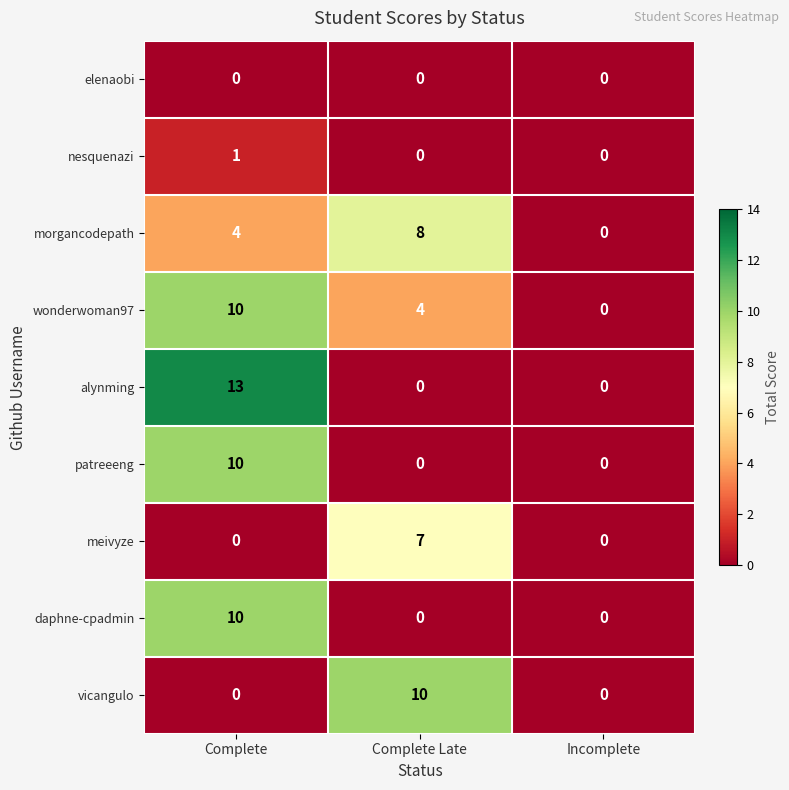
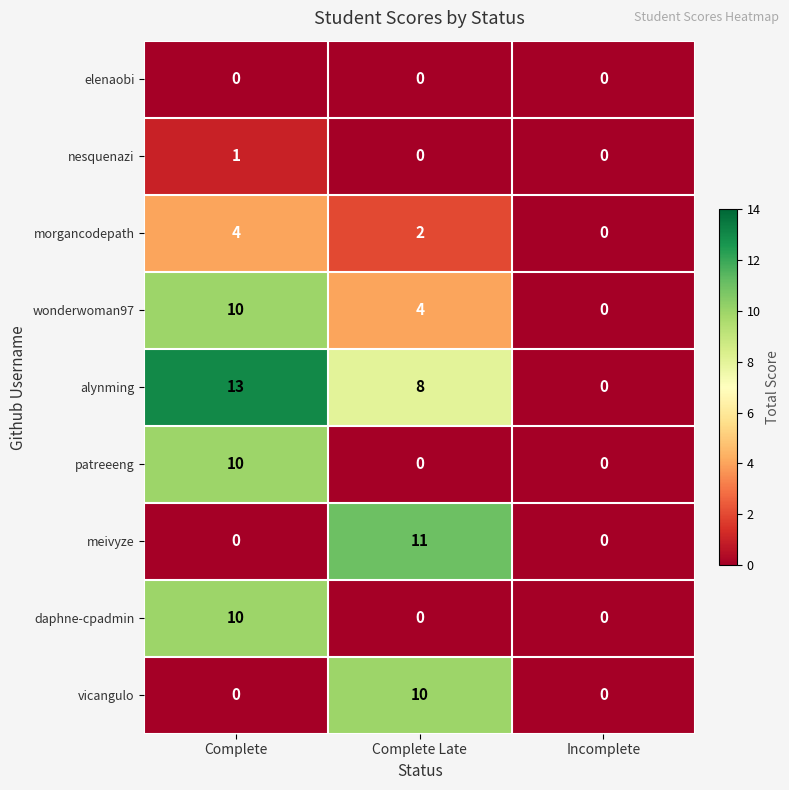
  {
    "elenaobi": {
      "Complete": 0,
      "Complete Late": 0,
      "Incomplete": 0
    },
    "nesquenazi": {
      "Complete": 1,
      "Complete Late": 0,
      "Incomplete": 0
    },
    "morgancodepath": {
      "Complete": 4,
-     "Complete Late": 8,
+     "Complete Late": 2,
      "Incomplete": 0
    },
    "wonderwoman97": {
      "Complete": 10,
      "Complete Late": 4,
      "Incomplete": 0
    },
    "alynming": {
      "Complete": 13,
-     "Complete Late": 0,
+     "Complete Late": 8,
      "Incomplete": 0
    },
    "patreeeng": {
      "Complete": 10,
      "Complete Late": 0,
      "Incomplete": 0
    },
    "meivyze": {
      "Complete": 0,
-     "Complete Late": 7,
+     "Complete Late": 11,
      "Incomplete": 0
    },
    "daphne-cpadmin": {
      "Complete": 10,
      "Complete Late": 0,
      "Incomplete": 0
    },
    "vicangulo": {
      "Complete": 0,
      "Complete Late": 10,
      "Incomplete": 0
    }
  }
